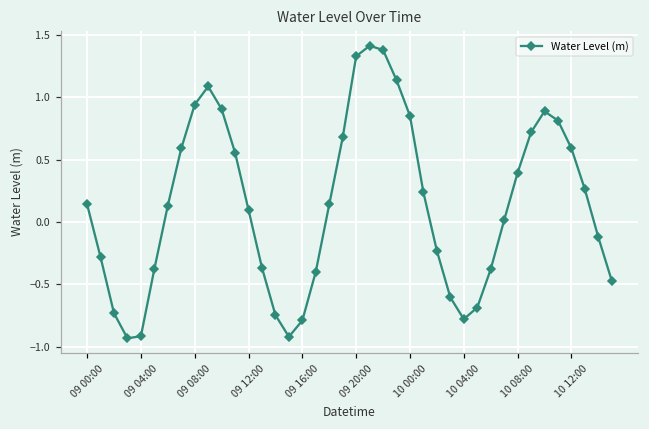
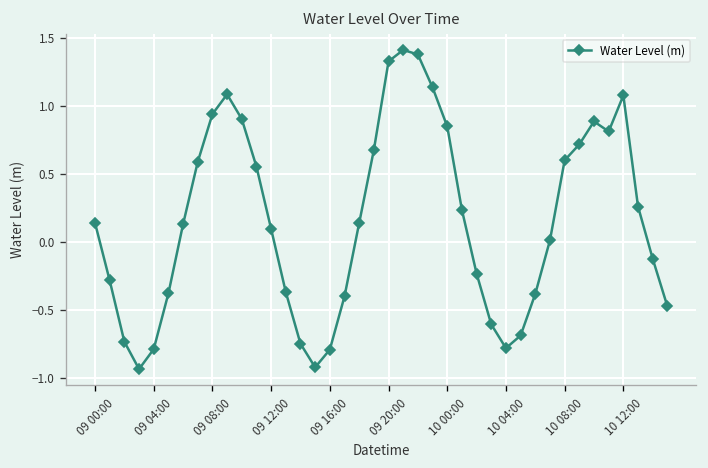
  {
    "09 00:00": 0.14,
-   "09 04:00": -0.92,
+   "09 04:00": -0.79,
    "09 08:00": 0.94,
    "09 12:00": 0.10,
    "09 16:00": -0.79,
    "09 20:00": 1.33,
    "10 00:00": 0.85,
    "10 04:00": -0.78,
-   "10 08:00": 0.39,
-   "10 12:00": 0.59
+   "10 08:00": 0.60,
+   "10 12:00": 1.08
  }
